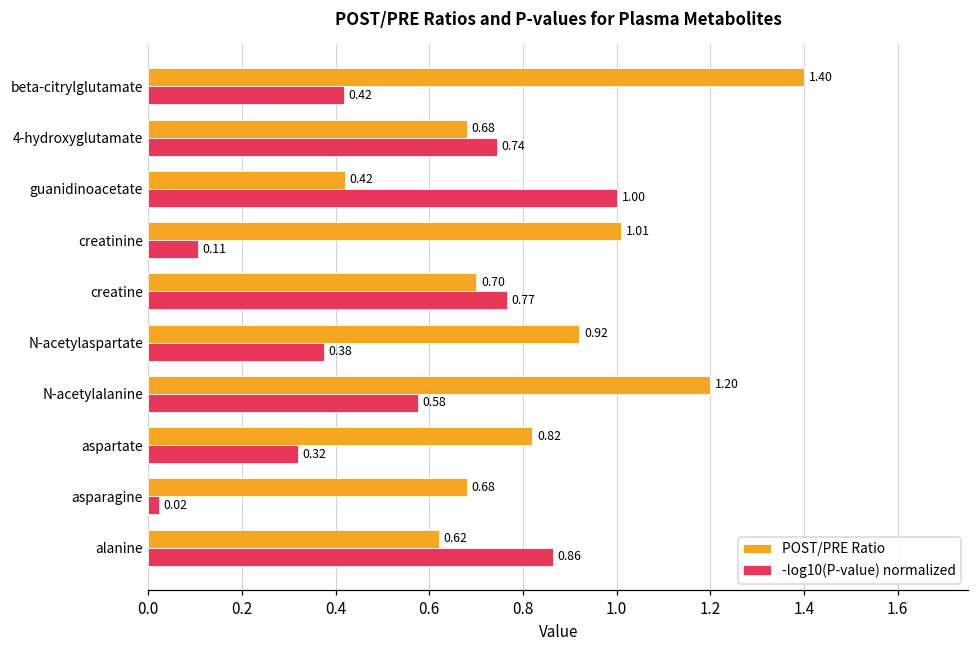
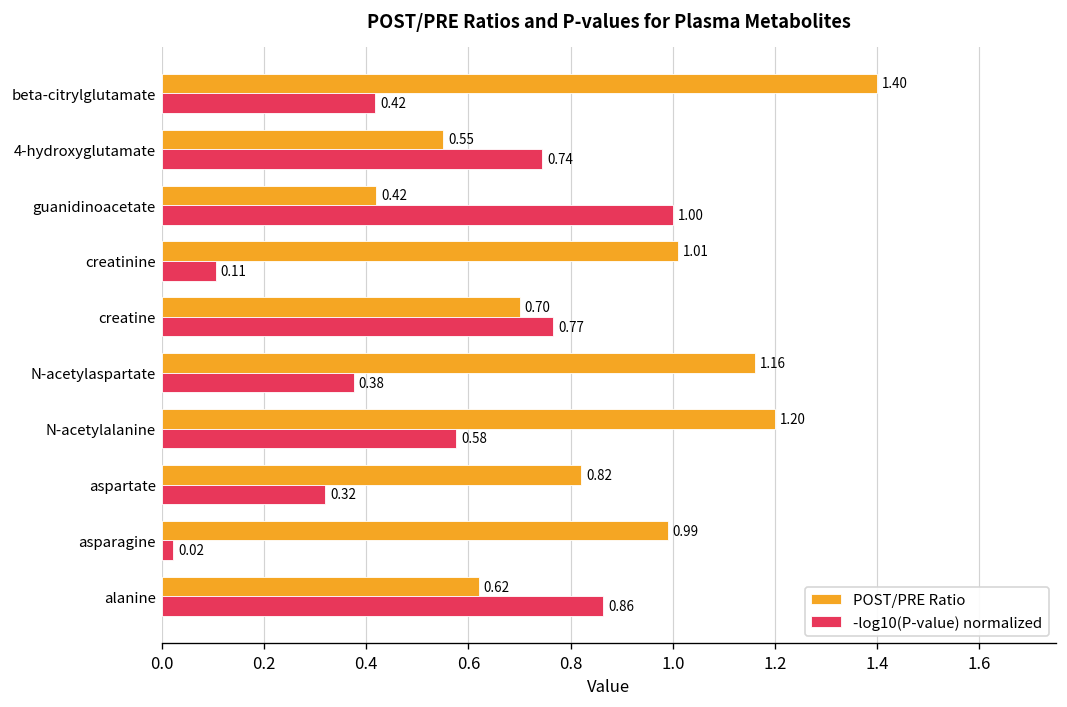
  {
    "POST/PRE Ratio": {
      "beta-citrylglutamate": 1.40,
-     "4-hydroxyglutamate": 0.68,
+     "4-hydroxyglutamate": 0.55,
      "guanidinoacetate": 0.42,
      "creatinine": 1.01,
      "creatine": 0.70,
-     "N-acetylaspartate": 0.92,
+     "N-acetylaspartate": 1.16,
      "N-acetylalanine": 1.20,
      "aspartate": 0.82,
-     "asparagine": 0.68,
+     "asparagine": 0.99,
      "alanine": 0.62
    },
    "-log10(P-value) normalized": {
      "beta-citrylglutamate": 0.42,
      "4-hydroxyglutamate": 0.74,
      "guanidinoacetate": 1.00,
      "creatinine": 0.11,
      "creatine": 0.77,
      "N-acetylaspartate": 0.38,
      "N-acetylalanine": 0.58,
      "aspartate": 0.32,
      "asparagine": 0.02,
      "alanine": 0.86
    }
  }
